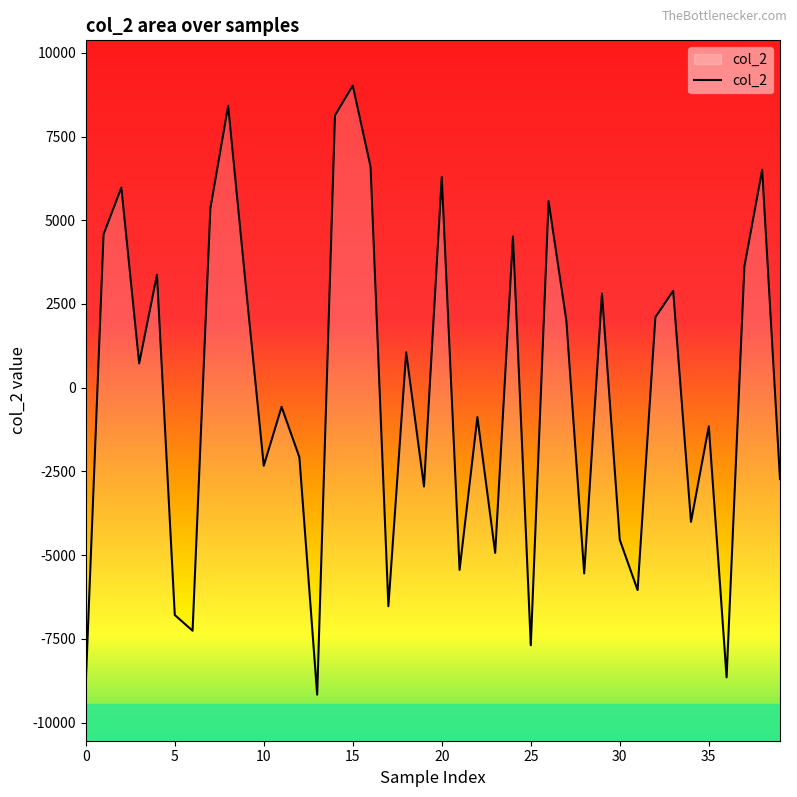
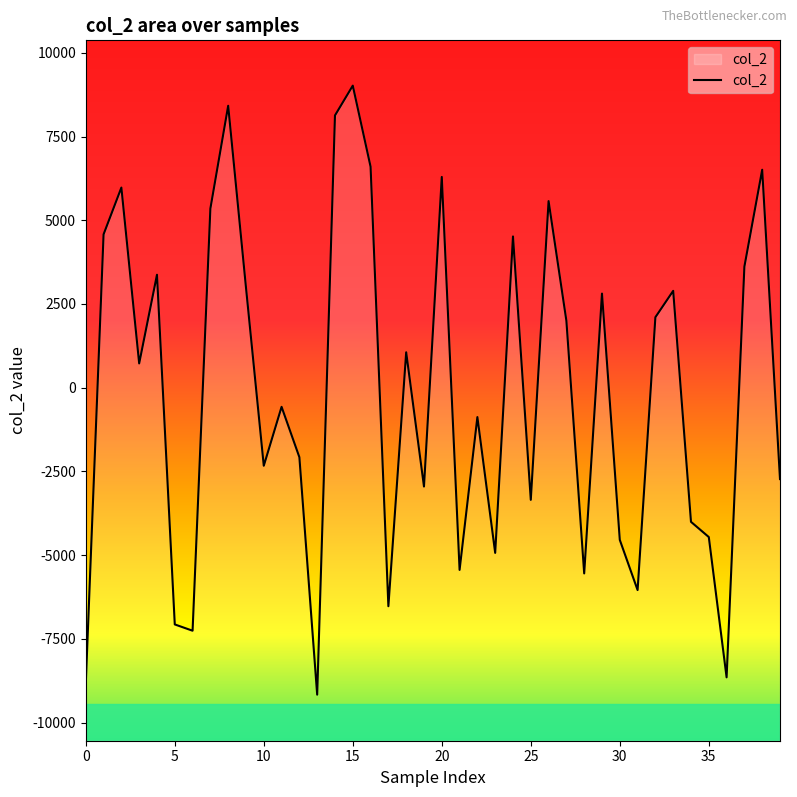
  {
    "0": -8800,
-   "5": -6800,
+   "5": -7100,
    "10": -2300,
    "15": 9000,
    "20": 6300,
-   "25": -7700,
+   "25": -3400,
    "30": -4500,
-   "35": -1200
+   "35": -4500
  }
